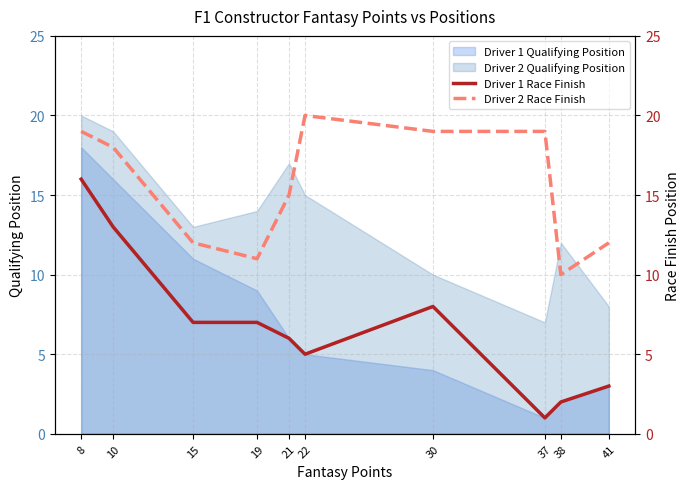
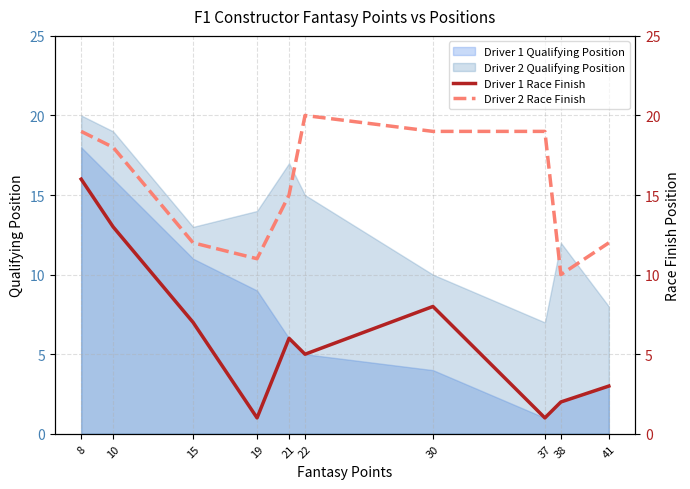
  {
    "Driver 1 Race Finish": {
      "8": 16,
      "10": 13,
      "15": 7,
-     "19": 7,
+     "19": 1,
      "21": 6,
      "22": 5,
      "30": 8,
      "37": 1,
      "38": 2,
      "41": 3
    },
    "Driver 2 Race Finish": {
      "8": 19,
      "10": 18,
      "15": 12,
      "19": 11,
      "21": 15,
      "22": 20,
      "30": 19,
      "37": 19,
      "38": 10,
      "41": 12
    }
  }
